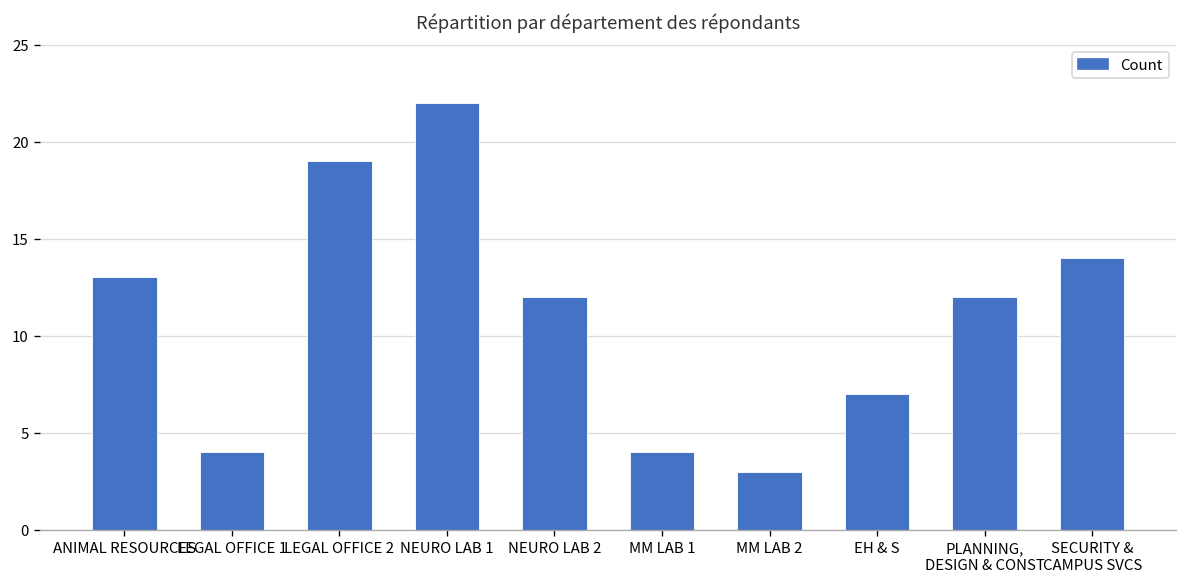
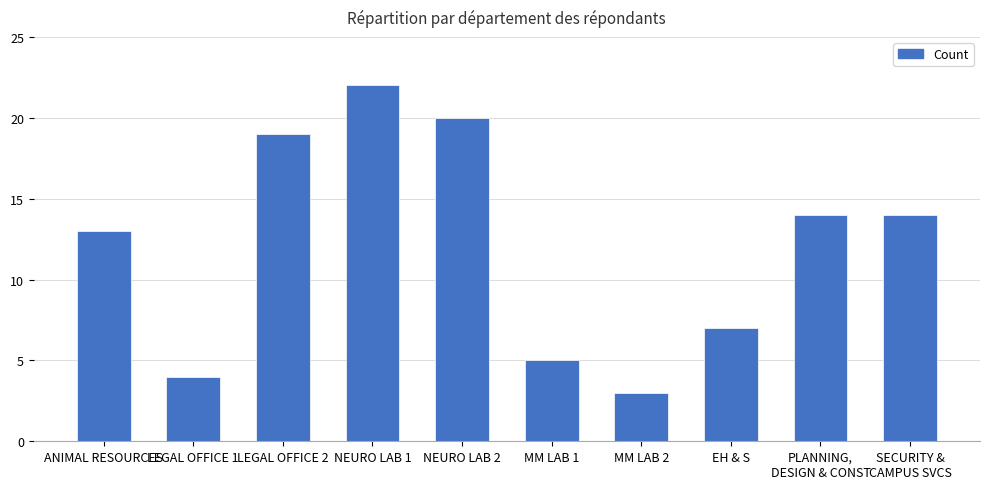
  {
    "ANIMAL RESOURCES": 13,
    "LEGAL OFFICE 2": 19,
    "NEURO LAB 1": 22,
-   "NEURO LAB 2": 12,
-   "MM LAB 1": 4,
+   "NEURO LAB 2": 20,
+   "MM LAB 1": 5,
    "MM LAB 2": 3,
    "EH & S": 7,
-   "PLANNING, DESIGN & CONST": 12,
+   "PLANNING, DESIGN & CONST": 14,
    "SECURITY & CAMPUS SVCS": 14
  }
